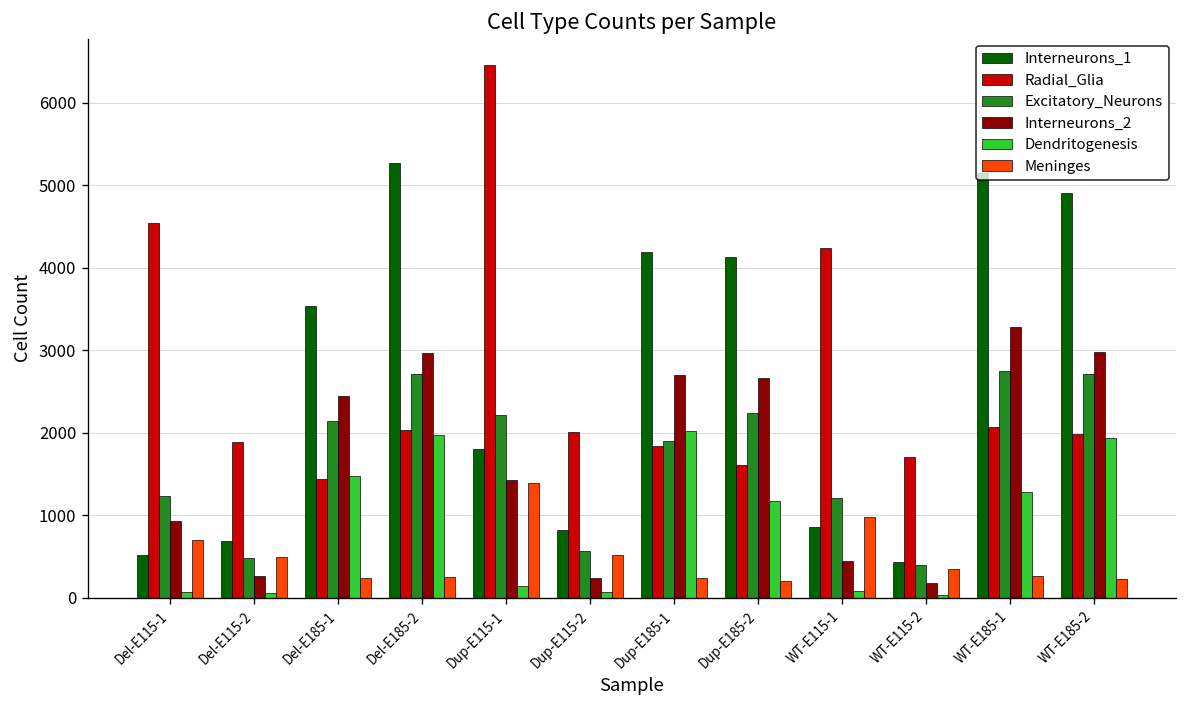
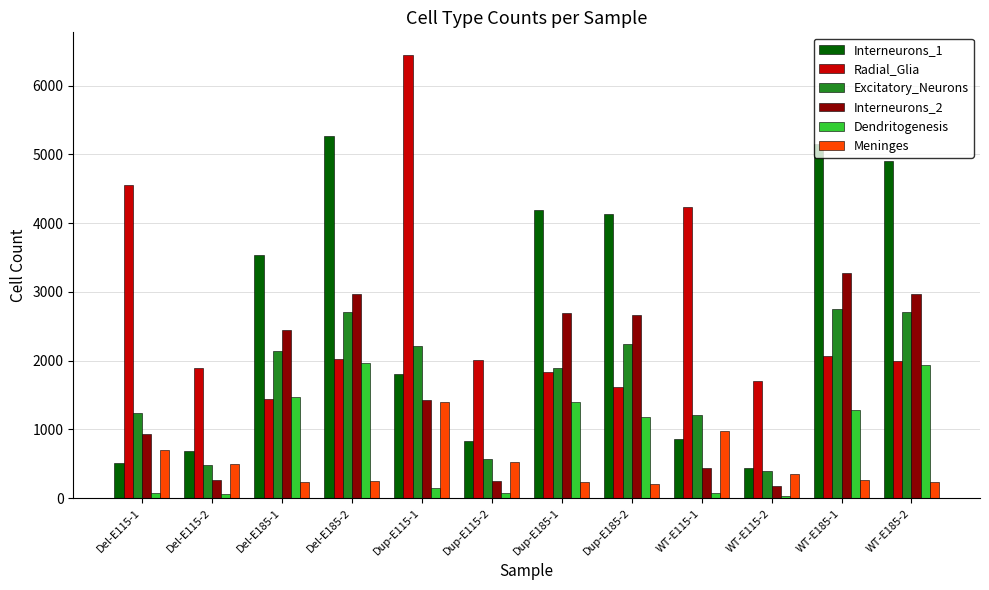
  {
    "Interneurons_1": {
      "Del-E115-1": 500,
      "Del-E115-2": 700,
      "Del-E185-1": 3500,
      "Del-E185-2": 5300,
      "Dup-E115-1": 1800,
      "Dup-E115-2": 800,
      "Dup-E185-1": 4200,
      "Dup-E185-2": 4100,
      "WT-E115-1": 900,
      "WT-E115-2": 400,
      "WT-E185-2": 4900
    },
    "Radial_Glia": {
      "Del-E115-1": 4500,
      "Del-E115-2": 1900,
      "Del-E185-1": 1400,
      "Del-E185-2": 2000,
      "Dup-E115-1": 6500,
      "Dup-E115-2": 2000,
      "Dup-E185-1": 1800,
      "Dup-E185-2": 1600,
      "WT-E115-1": 4200,
      "WT-E115-2": 1700,
      "WT-E185-1": 2100,
      "WT-E185-2": 2000
    },
    "Excitatory_Neurons": {
      "Del-E115-1": 1200,
      "Del-E115-2": 500,
      "Del-E185-1": 2100,
      "Del-E185-2": 2700,
      "Dup-E115-1": 2200,
      "Dup-E115-2": 600,
      "Dup-E185-1": 1900,
      "Dup-E185-2": 2200,
      "WT-E115-1": 1200,
      "WT-E115-2": 400,
      "WT-E185-1": 2800,
      "WT-E185-2": 2700
    },
    "Interneurons_2": {
      "Del-E115-1": 900,
      "Del-E115-2": 300,
      "Del-E185-1": 2500,
      "Del-E185-2": 3000,
      "Dup-E115-1": 1400,
      "Dup-E115-2": 200,
      "Dup-E185-1": 2700,
      "Dup-E185-2": 2700,
      "WT-E115-1": 400,
      "WT-E115-2": 200,
      "WT-E185-1": 3300,
      "WT-E185-2": 3000
    },
    "Dendritogenesis": {
      "Del-E115-1": 100,
      "Del-E115-2": 100,
      "Del-E185-1": 1500,
      "Del-E185-2": 2000,
      "Dup-E115-1": 100,
      "Dup-E115-2": 100,
-     "Dup-E185-1": 2000,
+     "Dup-E185-1": 1400,
      "Dup-E185-2": 1200,
      "WT-E115-1": 100,
      "WT-E185-1": 1300,
      "WT-E185-2": 1900
    },
    "Meninges": {
      "Del-E115-1": 700,
      "Del-E115-2": 500,
      "Del-E185-1": 200,
      "Del-E185-2": 300,
      "Dup-E115-1": 1400,
      "Dup-E115-2": 500,
      "Dup-E185-1": 200,
      "Dup-E185-2": 200,
      "WT-E115-1": 1000,
      "WT-E115-2": 300,
      "WT-E185-1": 300,
      "WT-E185-2": 200
    }
  }
